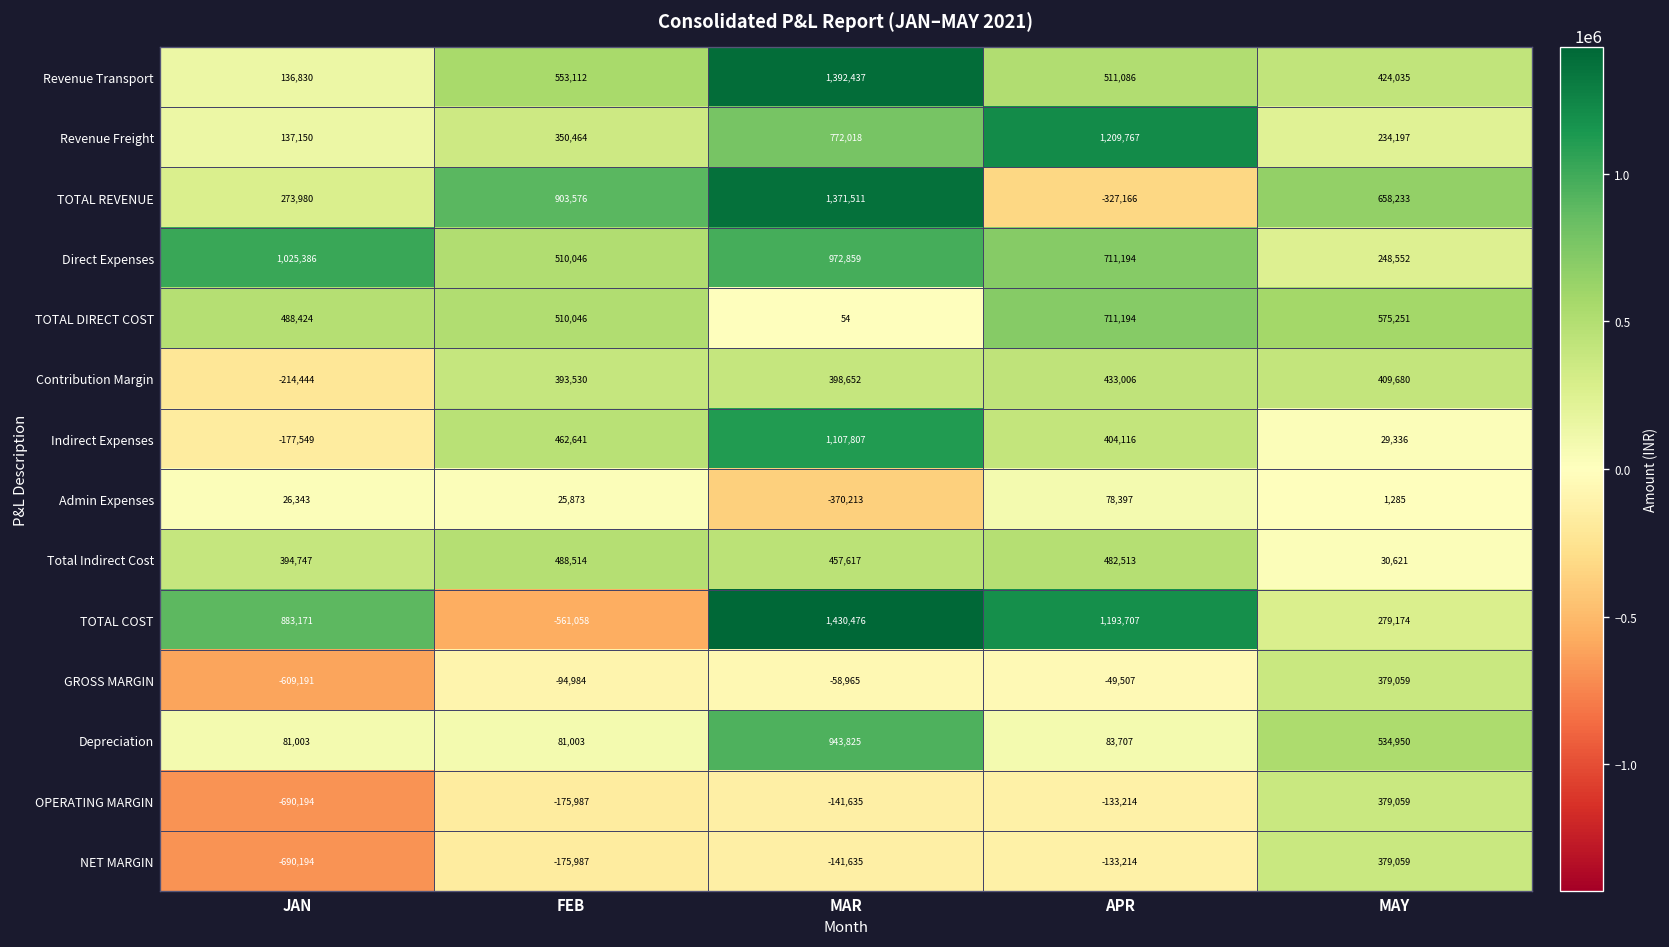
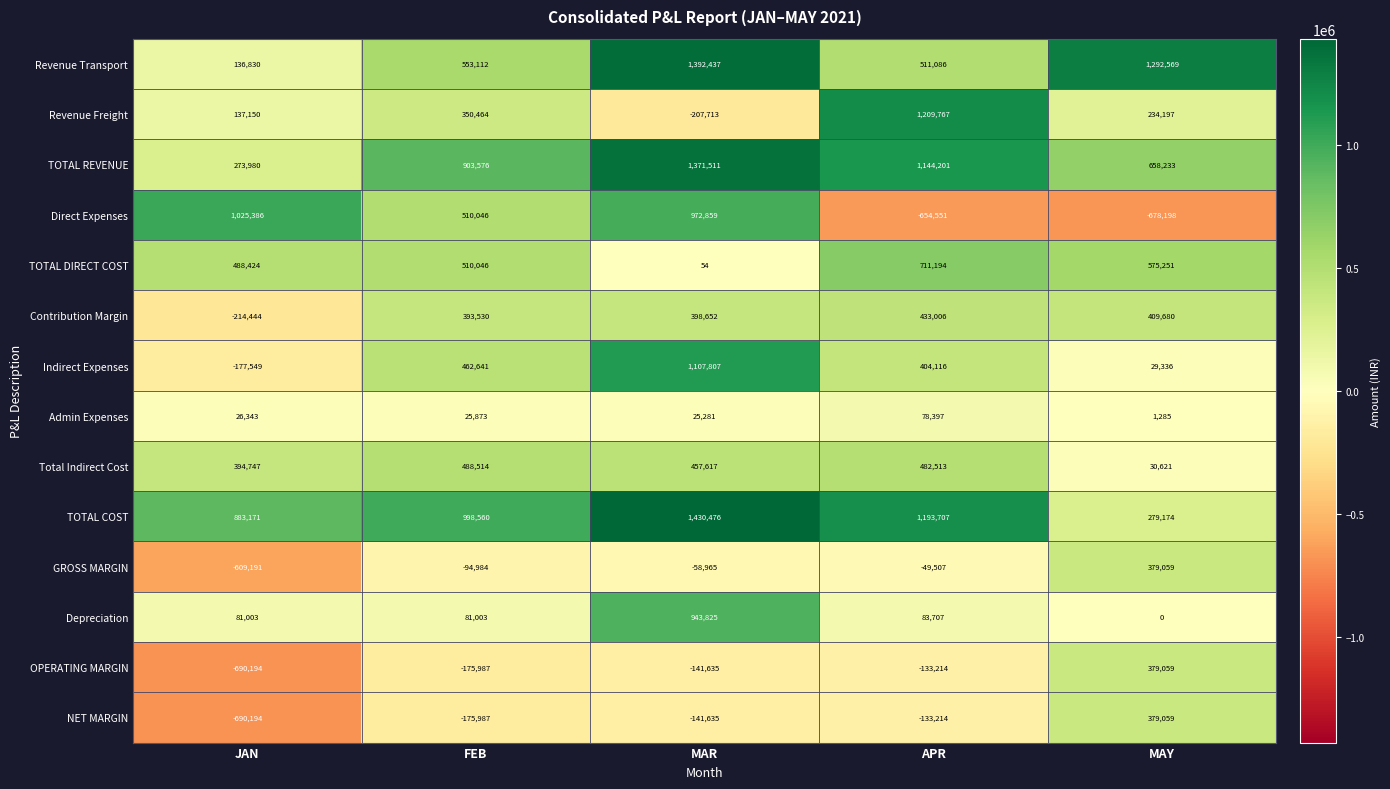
  {
    "Revenue Transport": {
      "JAN": "136,830",
      "FEB": "553,112",
      "MAR": "1,392,437",
      "APR": "511,086",
-     "MAY": "424,035"
+     "MAY": "1,292,569"
    },
    "Revenue Freight": {
      "JAN": "137,150",
      "FEB": "350,464",
-     "MAR": "772,018",
+     "MAR": "-207,713",
      "APR": "1,209,767",
      "MAY": "234,197"
    },
    "TOTAL REVENUE": {
      "JAN": "273,980",
      "FEB": "903,576",
      "MAR": "1,371,511",
-     "APR": "-327,166",
+     "APR": "1,144,201",
      "MAY": "658,233"
    },
    "Direct Expenses": {
      "JAN": "1,025,386",
      "FEB": "510,046",
      "MAR": "972,859",
-     "APR": "711,194",
-     "MAY": "248,552"
+     "APR": "-654,551",
+     "MAY": "-678,198"
    },
    "TOTAL DIRECT COST": {
      "JAN": "488,424",
      "FEB": "510,046",
      "MAR": "54",
      "APR": "711,194",
      "MAY": "575,251"
    },
    "Contribution Margin": {
      "JAN": "-214,444",
      "FEB": "393,530",
      "MAR": "398,652",
      "APR": "433,006",
      "MAY": "409,680"
    },
    "Indirect Expenses": {
      "JAN": "-177,549",
      "FEB": "462,641",
      "MAR": "1,107,807",
      "APR": "404,116",
      "MAY": "29,336"
    },
    "Admin Expenses": {
      "JAN": "26,343",
      "FEB": "25,873",
-     "MAR": "-370,213",
+     "MAR": "25,281",
      "APR": "78,397",
      "MAY": "1,285"
    },
    "Total Indirect Cost": {
      "JAN": "394,747",
      "FEB": "488,514",
      "MAR": "457,617",
      "APR": "482,513",
      "MAY": "30,621"
    },
    "TOTAL COST": {
      "JAN": "883,171",
-     "FEB": "-561,058",
+     "FEB": "998,560",
      "MAR": "1,430,476",
      "APR": "1,193,707",
      "MAY": "279,174"
    },
    "GROSS MARGIN": {
      "JAN": "-609,191",
      "FEB": "-94,984",
      "MAR": "-58,965",
      "APR": "-49,507",
      "MAY": "379,059"
    },
    "Depreciation": {
      "JAN": "81,003",
      "FEB": "81,003",
      "MAR": "943,825",
      "APR": "83,707",
-     "MAY": "534,950"
+     "MAY": "0"
    },
    "OPERATING MARGIN": {
      "JAN": "-690,194",
      "FEB": "-175,987",
      "MAR": "-141,635",
      "APR": "-133,214",
      "MAY": "379,059"
    },
    "NET MARGIN": {
      "JAN": "-690,194",
      "FEB": "-175,987",
      "MAR": "-141,635",
      "APR": "-133,214",
      "MAY": "379,059"
    }
  }
